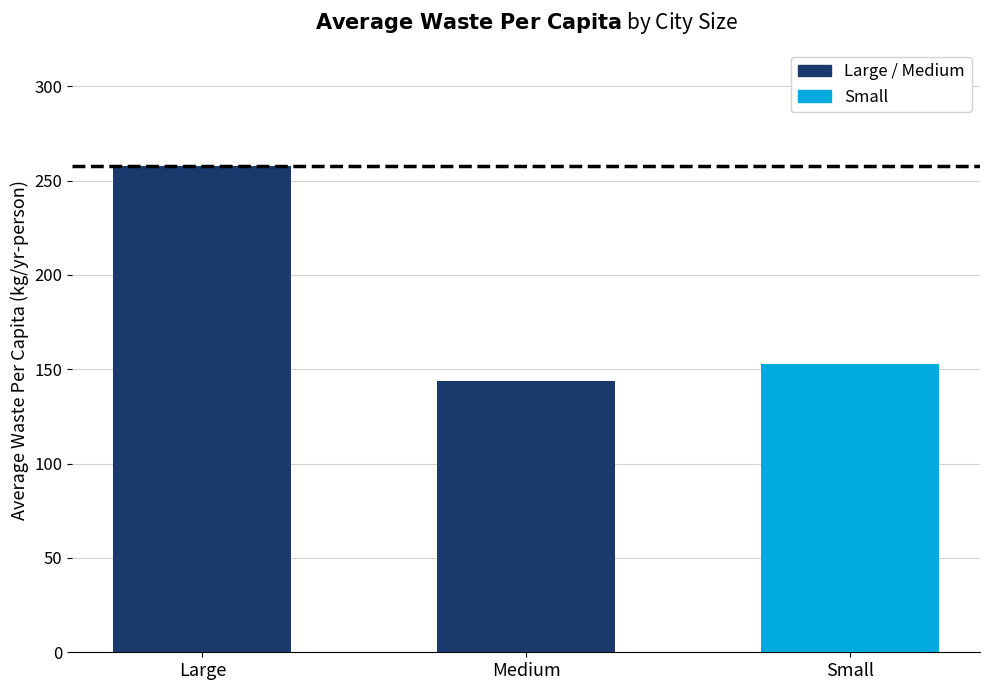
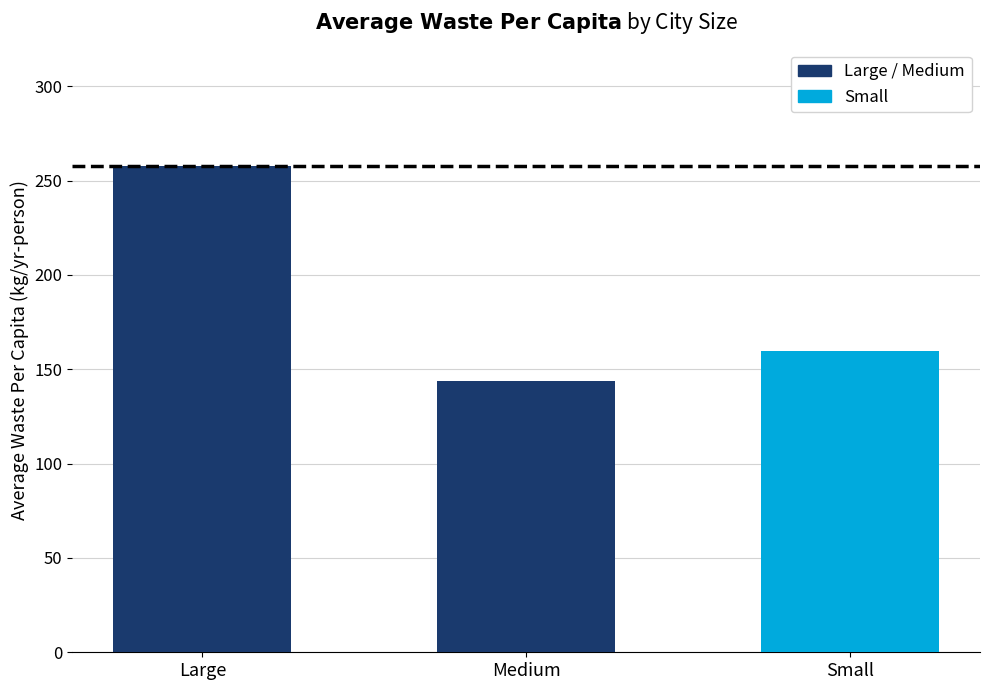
  {
    "Large": 258,
    "Medium": 144,
-   "Small": 153
+   "Small": 160
  }
